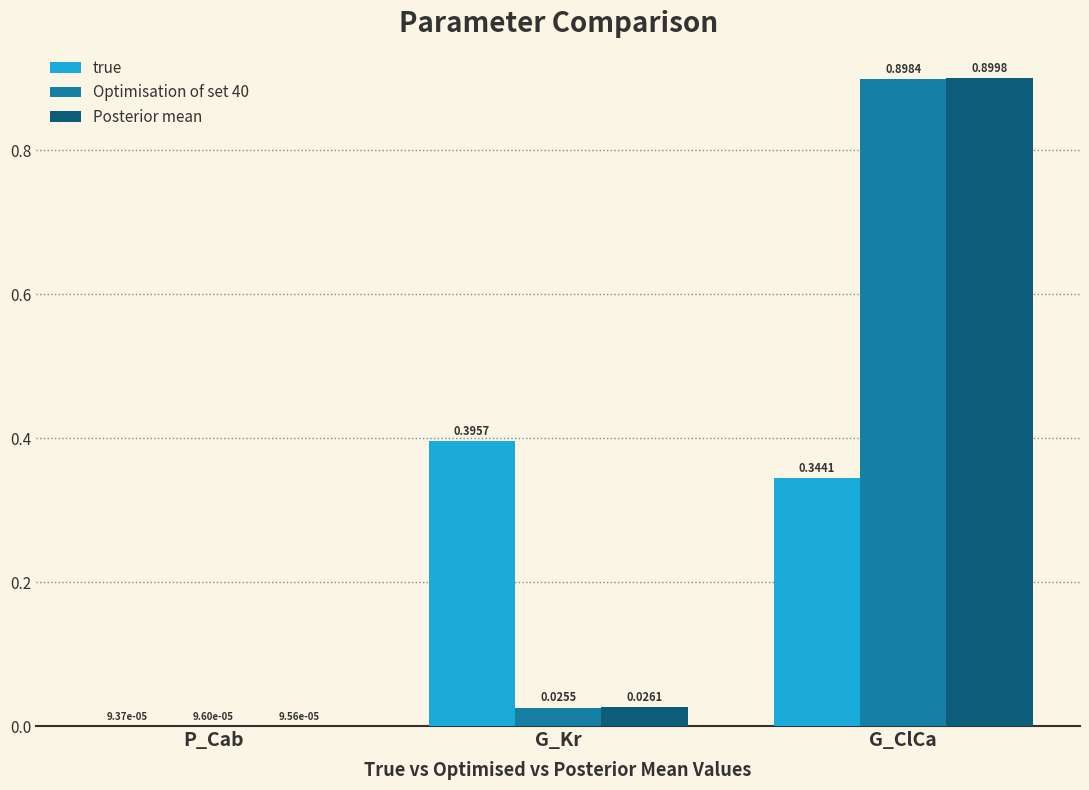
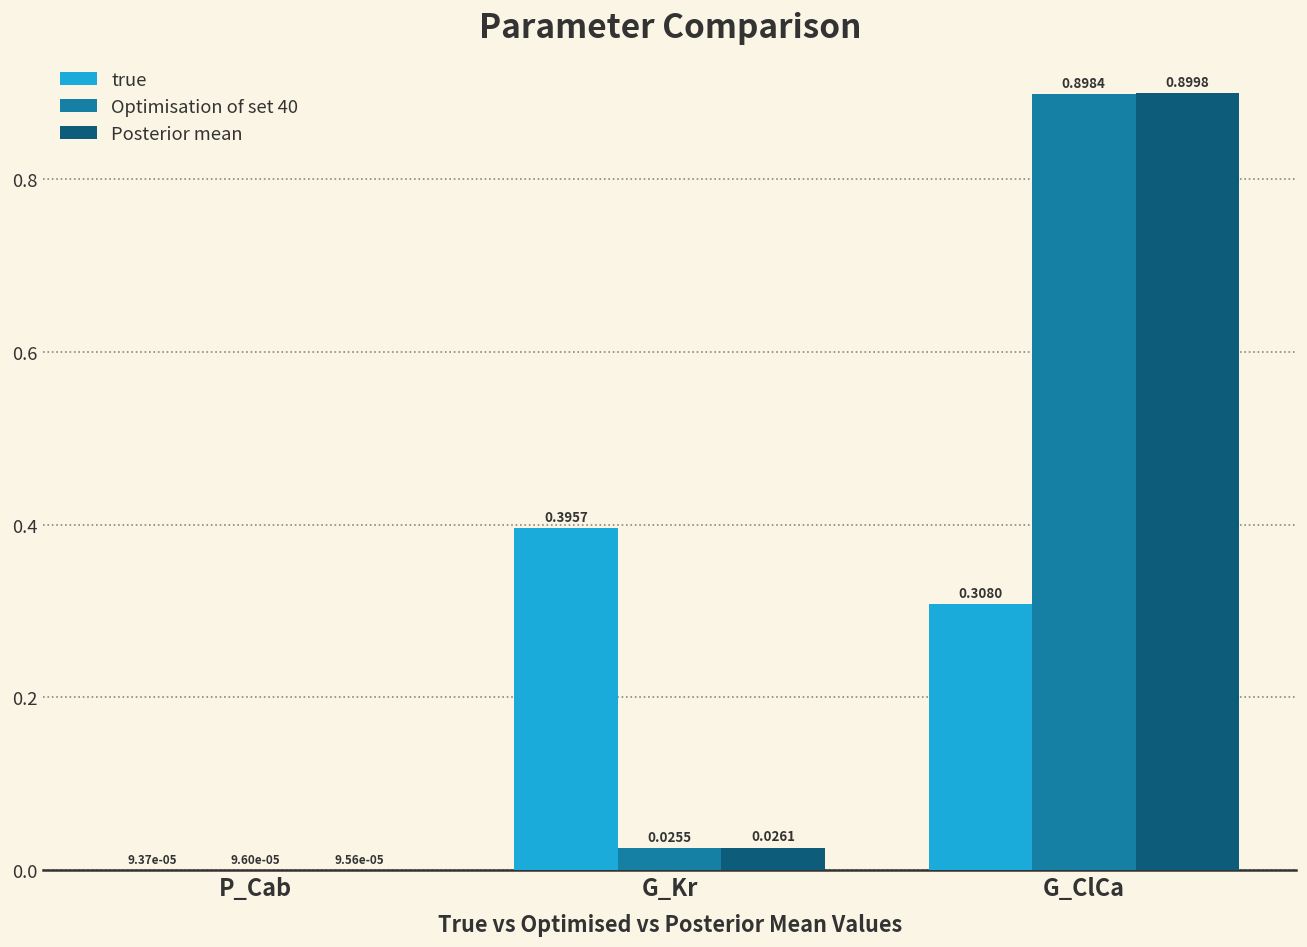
  {
    "true": {
      "P_Cab": "9.37e-05",
      "G_Kr": "0.3957",
-     "G_ClCa": "0.3441"
+     "G_ClCa": "0.3080"
    }
  }
